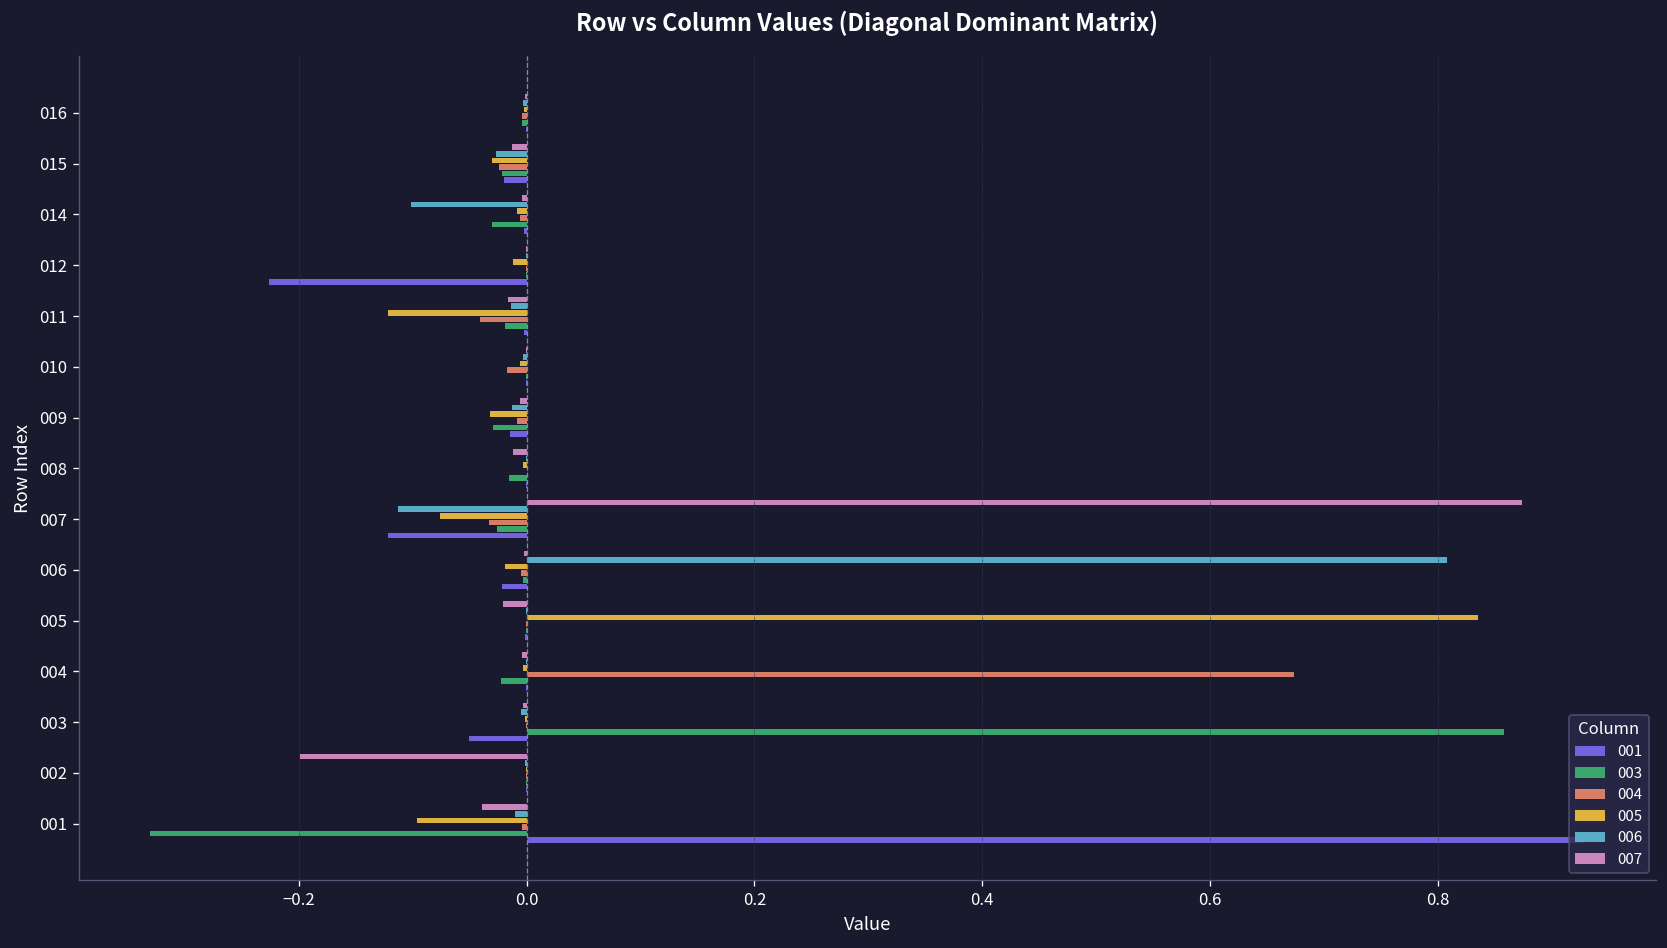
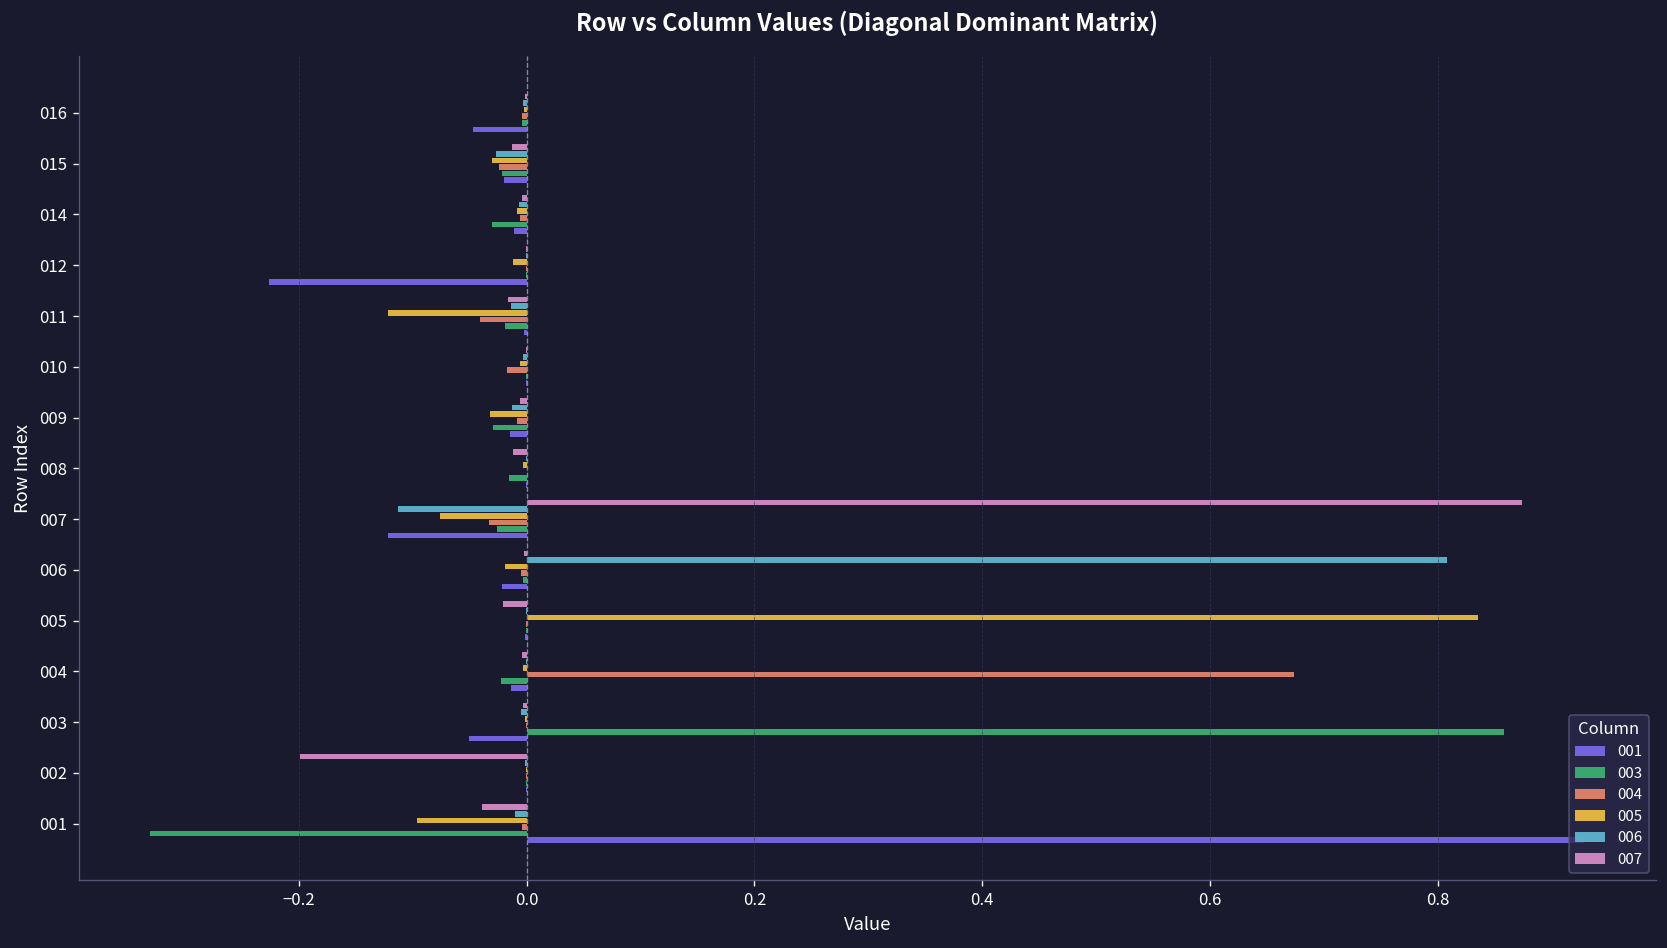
  {
    "001": {
-     "016": 0.00,
+     "016": -0.05,
      "015": -0.02,
-     "014": 0.00,
+     "014": -0.01,
      "012": -0.23,
      "011": 0.00,
      "009": -0.01,
      "007": -0.12,
      "006": -0.02,
-     "004": 0.00,
+     "004": -0.01,
      "003": -0.05
    },
    "003": {
      "016": 0.00,
      "015": -0.02,
      "014": -0.03,
      "011": -0.02,
      "009": -0.03,
      "008": -0.02,
      "007": -0.03,
      "006": 0.00,
      "004": -0.02,
      "003": 0.86,
      "001": -0.33
    },
    "004": {
      "016": 0.00,
      "015": -0.02,
      "014": -0.01,
      "011": -0.04,
      "010": -0.02,
      "009": -0.01,
      "007": -0.03,
      "006": 0.00,
      "004": 0.67,
      "001": 0.00
    },
    "005": {
      "015": -0.03,
      "014": -0.01,
      "012": -0.01,
      "011": -0.12,
      "010": -0.01,
      "009": -0.03,
      "008": 0.00,
      "007": -0.08,
      "006": -0.02,
      "005": 0.84,
      "004": 0.00,
      "001": -0.10
    },
    "006": {
      "016": 0.00,
      "015": -0.03,
-     "014": -0.10,
+     "014": -0.01,
      "011": -0.01,
      "010": 0.00,
      "009": -0.01,
      "007": -0.11,
      "006": 0.81,
      "003": -0.01,
      "001": -0.01
    },
    "007": {
      "015": -0.01,
      "014": 0.00,
      "011": -0.02,
      "009": -0.01,
      "008": -0.01,
      "007": 0.87,
      "005": -0.02,
      "004": 0.00,
      "003": 0.00,
      "002": -0.20,
      "001": -0.04
    }
  }
